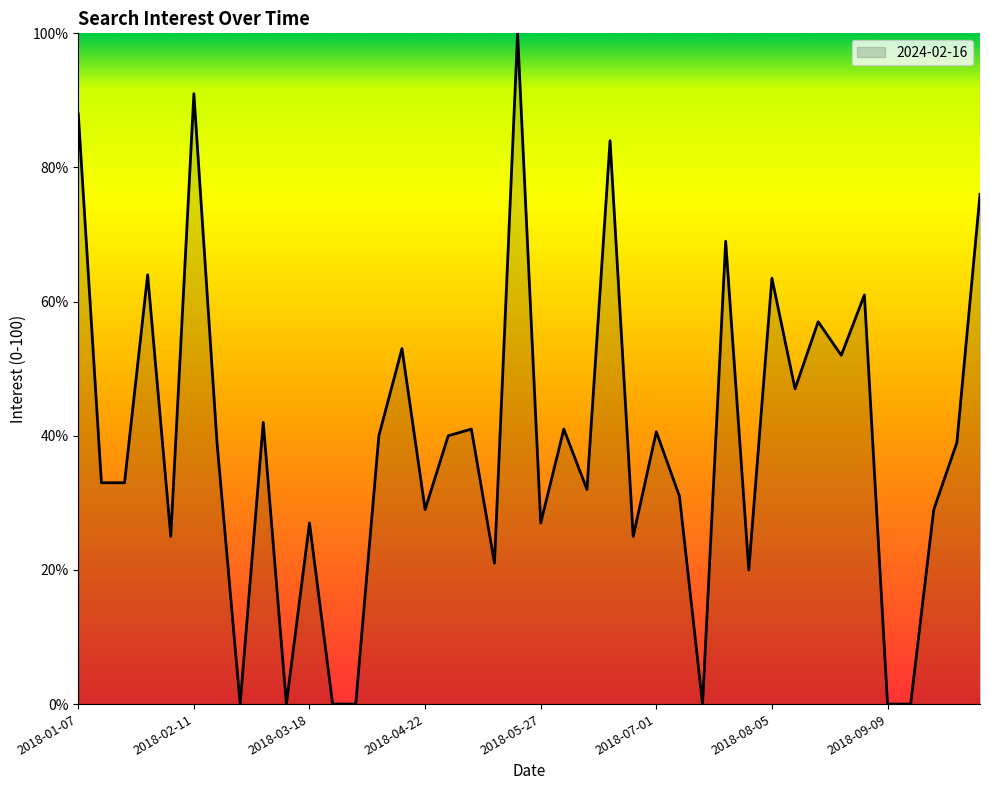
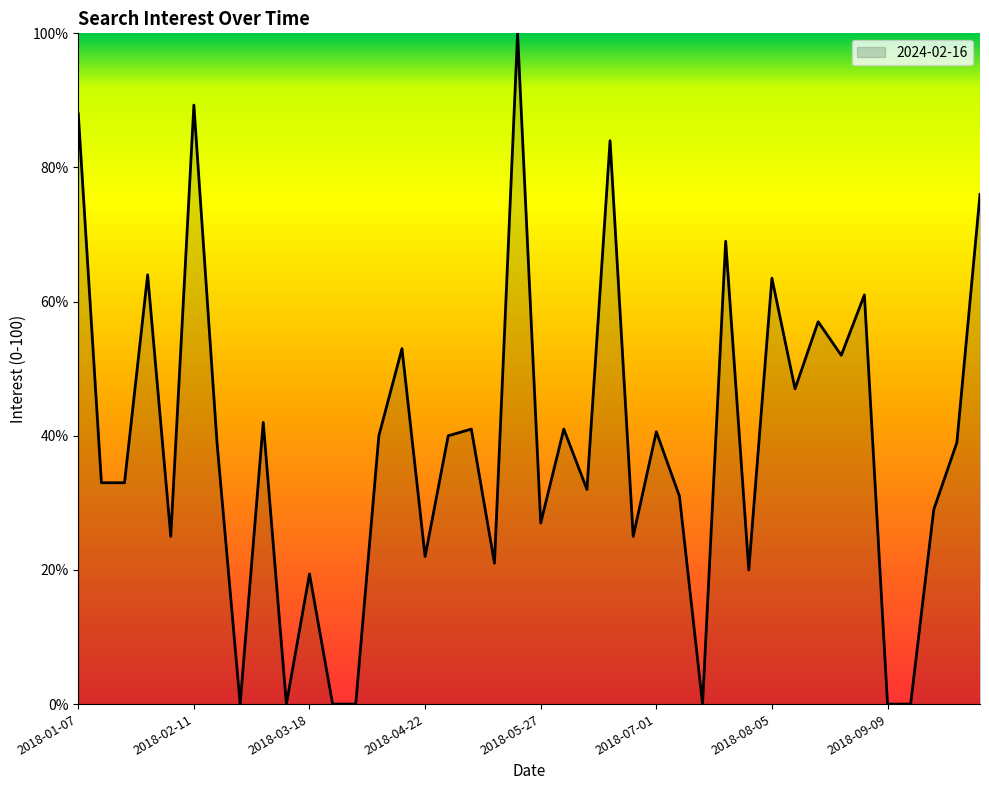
  {
    "2018-01-07": "88%",
-   "2018-02-11": "91%",
-   "2018-03-18": "27%",
-   "2018-04-22": "29%",
+   "2018-02-11": "89%",
+   "2018-03-18": "19%",
+   "2018-04-22": "22%",
    "2018-05-27": "27%",
    "2018-07-01": "41%",
    "2018-08-05": "64%",
    "2018-09-09": "0%"
  }
